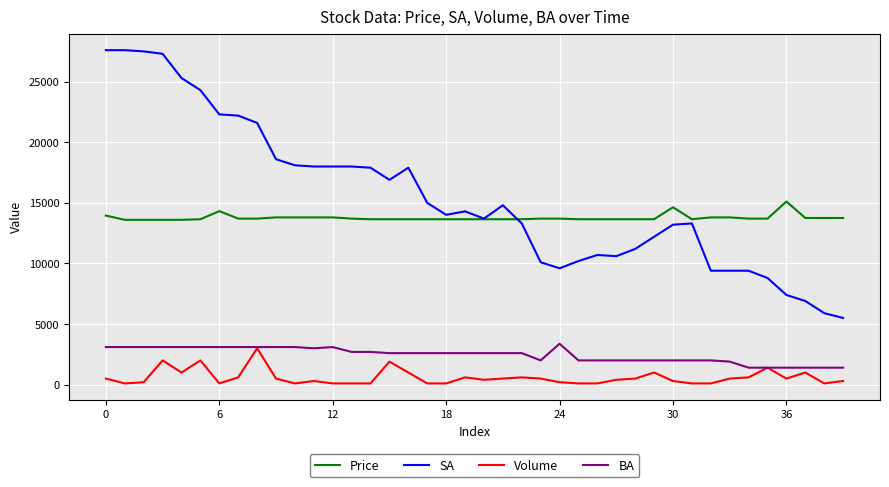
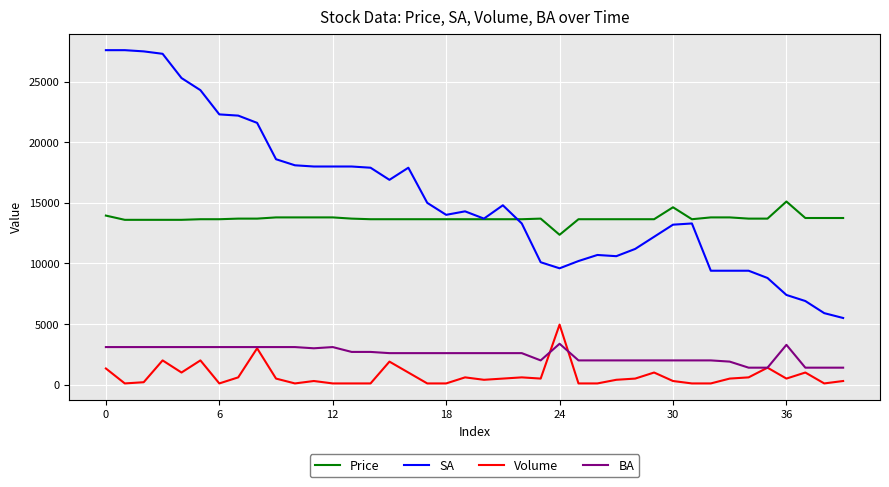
  {
    "Price": {
      "0": 14000,
-     "6": 14300,
+     "6": 13700,
      "12": 13800,
      "18": 13700,
-     "24": 13700,
+     "24": 12400,
      "30": 14600,
      "36": 15100
    },
    "SA": {
      "0": 27600,
      "6": 22300,
      "12": 18000,
      "18": 14000,
      "24": 9600,
      "30": 13200,
      "36": 7400
    },
    "Volume": {
-     "0": 500,
+     "0": 1300,
      "6": 100,
      "12": 100,
      "18": 100,
-     "24": 200,
+     "24": 5000,
      "30": 300,
      "36": 500
    },
    "BA": {
      "0": 3100,
      "6": 3100,
      "12": 3100,
      "18": 2600,
      "24": 3400,
      "30": 2000,
-     "36": 1400
+     "36": 3300
    }
  }
